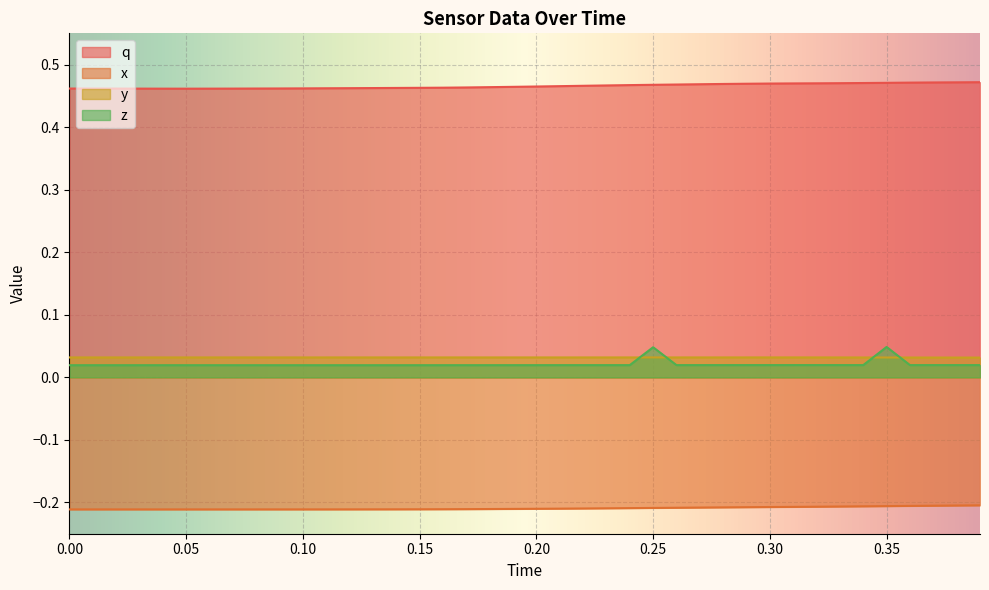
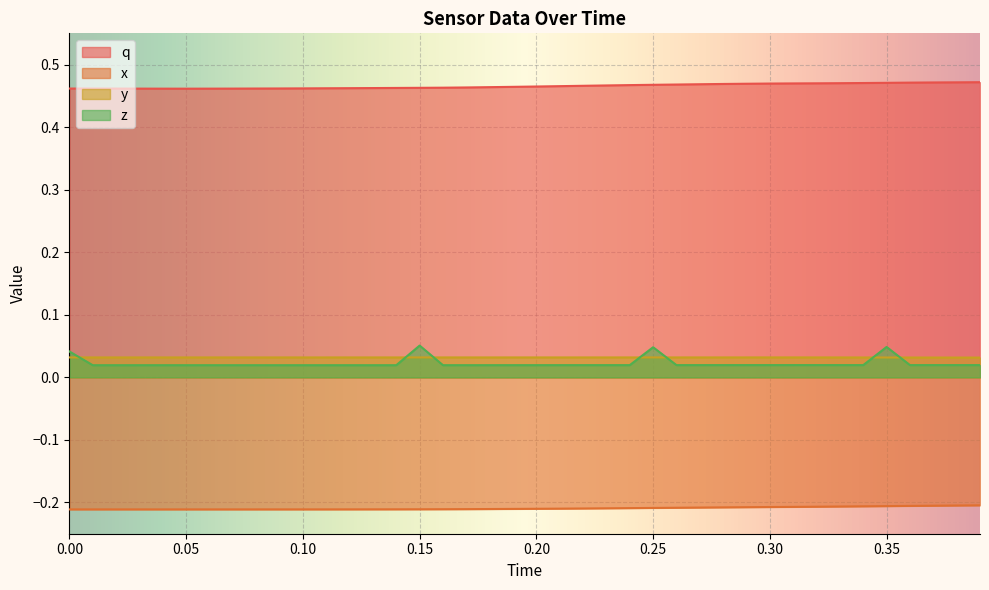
  {
    "z": {
-     "0.00": 0.02,
+     "0.00": 0.04,
      "0.05": 0.02,
      "0.10": 0.02,
-     "0.15": 0.02,
+     "0.15": 0.05,
      "0.20": 0.02,
      "0.25": 0.05,
      "0.30": 0.02,
      "0.35": 0.05
    }
  }
